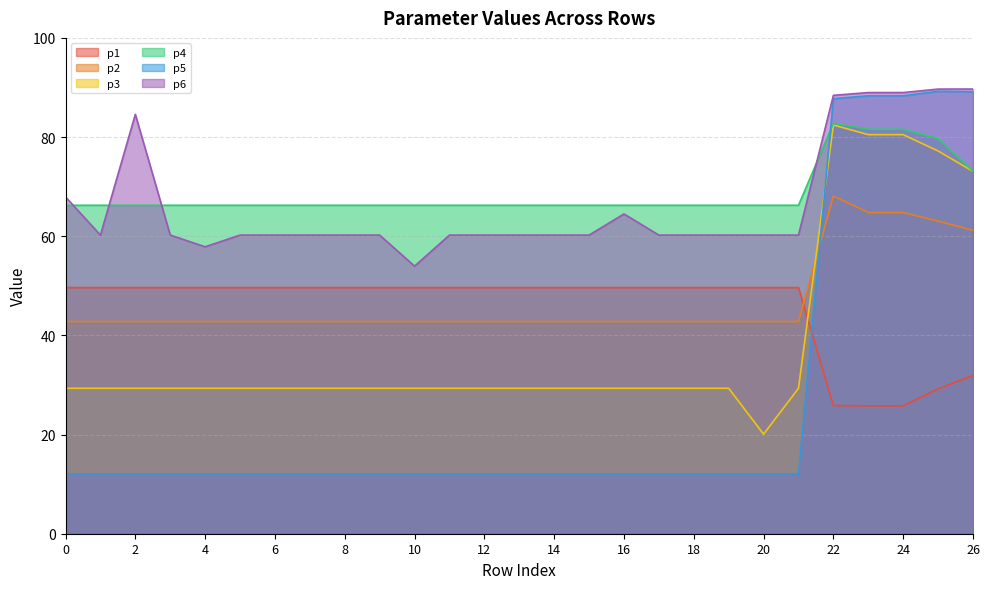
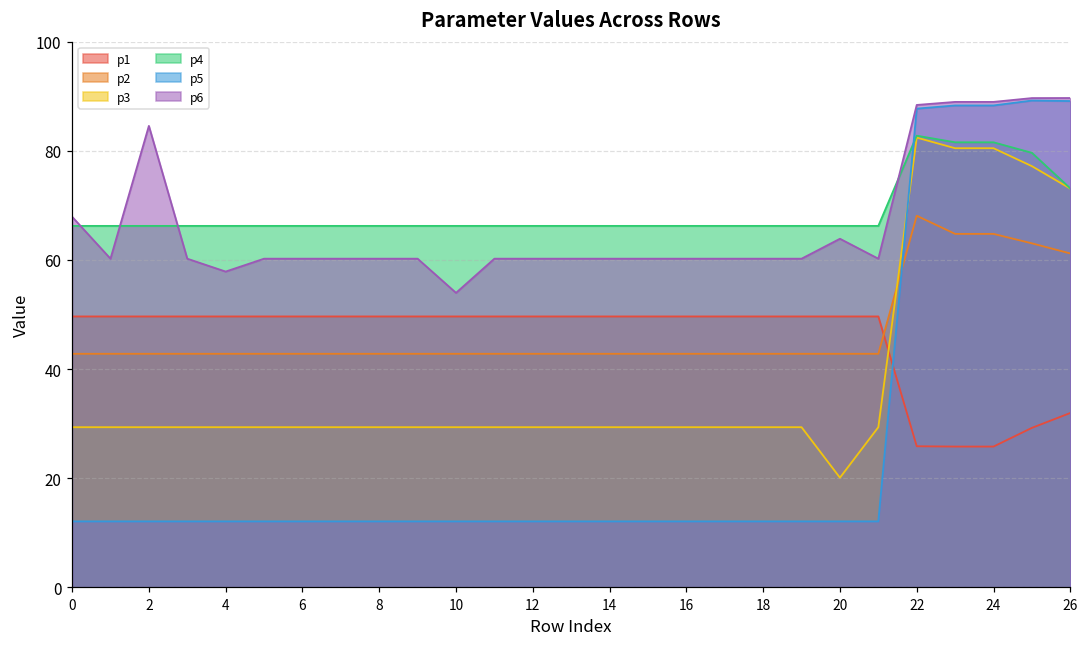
  {
    "p3": {
      "0": 29,
      "2": 29,
      "4": 29,
      "6": 29,
      "8": 29,
      "10": 29,
      "12": 29,
      "14": 29,
      "16": 29,
      "18": 29,
      "20": 20,
      "24": 80
    },
    "p4": {
      "0": 66,
      "2": 66,
      "4": 66,
      "6": 66,
      "8": 66,
      "10": 66,
      "12": 66,
      "14": 66,
      "16": 66,
      "18": 66,
      "20": 66,
      "24": 82
    },
    "p5": {
      "0": 12,
      "2": 12,
      "4": 12,
      "6": 12,
      "8": 12,
      "10": 12,
      "12": 12,
      "14": 12,
      "16": 12,
      "18": 12,
      "20": 12,
      "22": 88,
      "24": 88,
      "26": 89
    },
    "p6": {
      "0": 68,
      "2": 85,
      "4": 58,
      "6": 60,
      "8": 60,
      "10": 54,
      "12": 60,
      "14": 60,
-     "16": 64,
+     "16": 60,
      "18": 60,
-     "20": 60,
+     "20": 64,
      "22": 88,
      "24": 89,
      "26": 90
    }
  }
